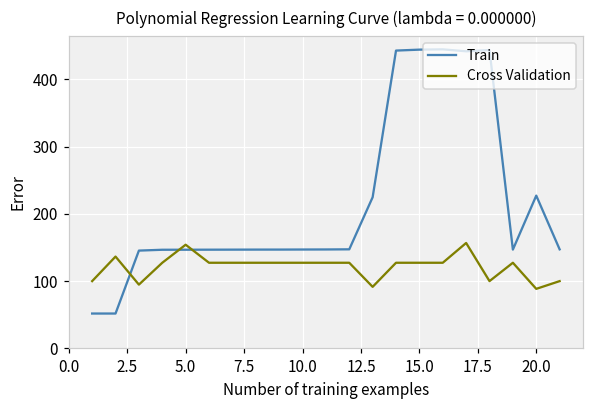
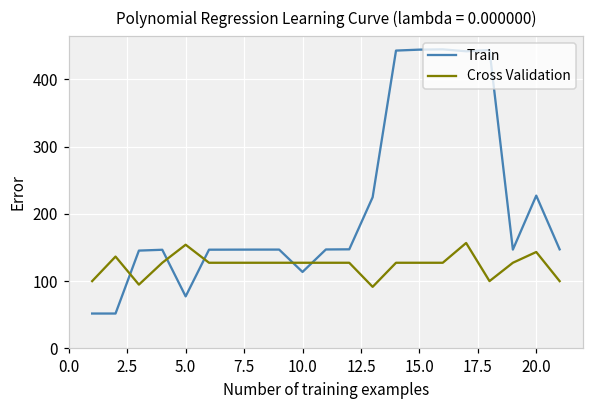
  {
    "Train": {
-     "5.0": 150,
-     "10.0": 150,
+     "5.0": 80,
+     "10.0": 110,
      "15.0": 440,
      "20.0": 230
    },
    "Cross Validation": {
      "5.0": 150,
      "10.0": 130,
      "15.0": 130,
-     "20.0": 90
+     "20.0": 140
    }
  }
